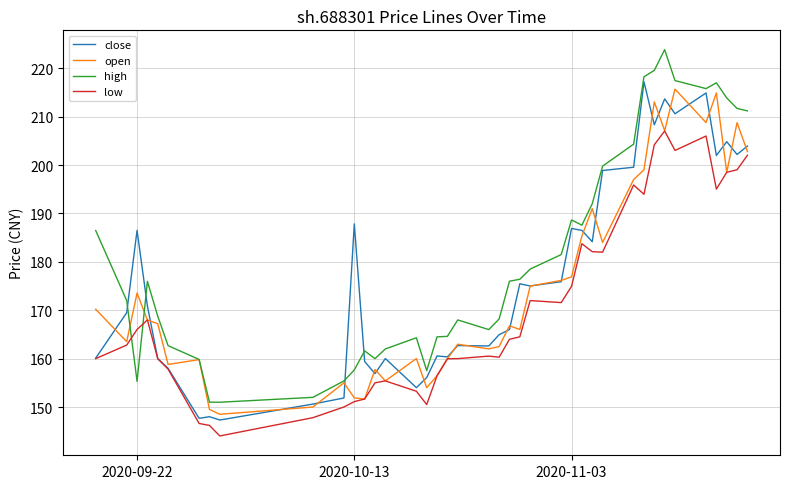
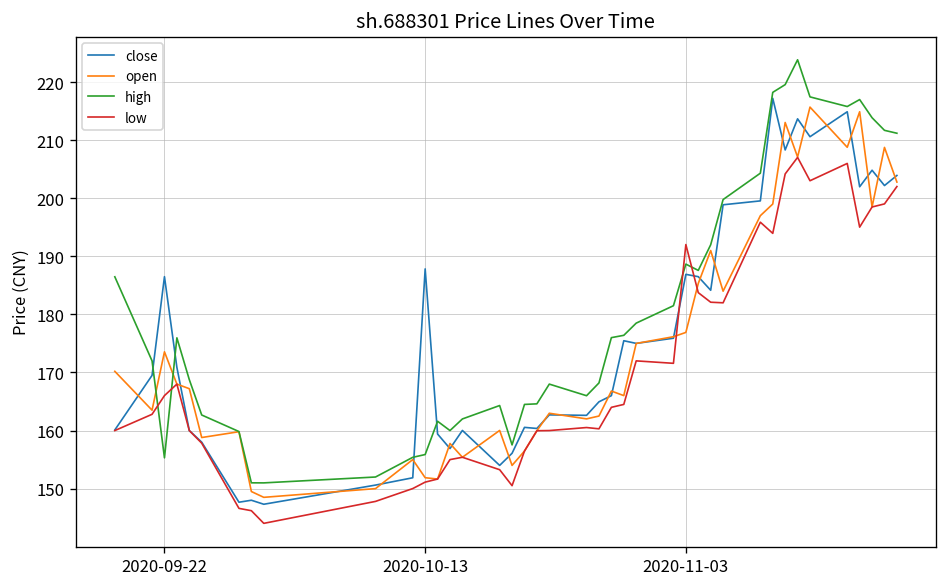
  {
    "close": {
      "2020-09-22": 187,
      "2020-10-13": 188,
      "2020-11-03": 187
    },
    "open": {
      "2020-09-22": 174,
      "2020-10-13": 152,
      "2020-11-03": 177
    },
    "high": {
      "2020-09-22": 155,
-     "2020-10-13": 158,
+     "2020-10-13": 156,
      "2020-11-03": 189
    },
    "low": {
      "2020-09-22": 166,
      "2020-10-13": 151,
-     "2020-11-03": 175
+     "2020-11-03": 192
    }
  }
